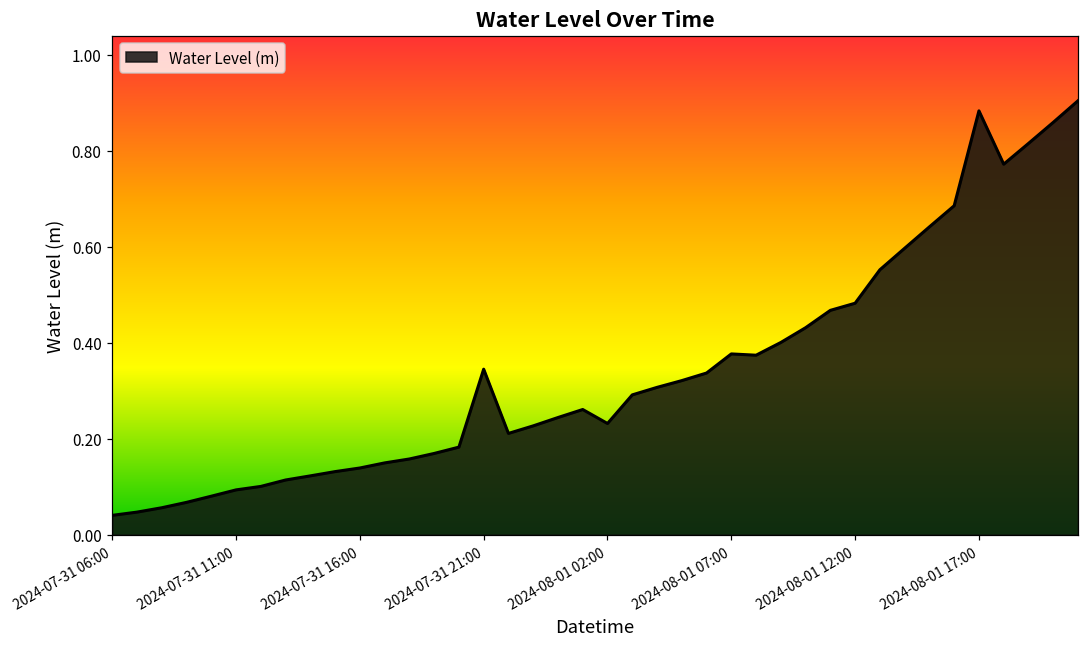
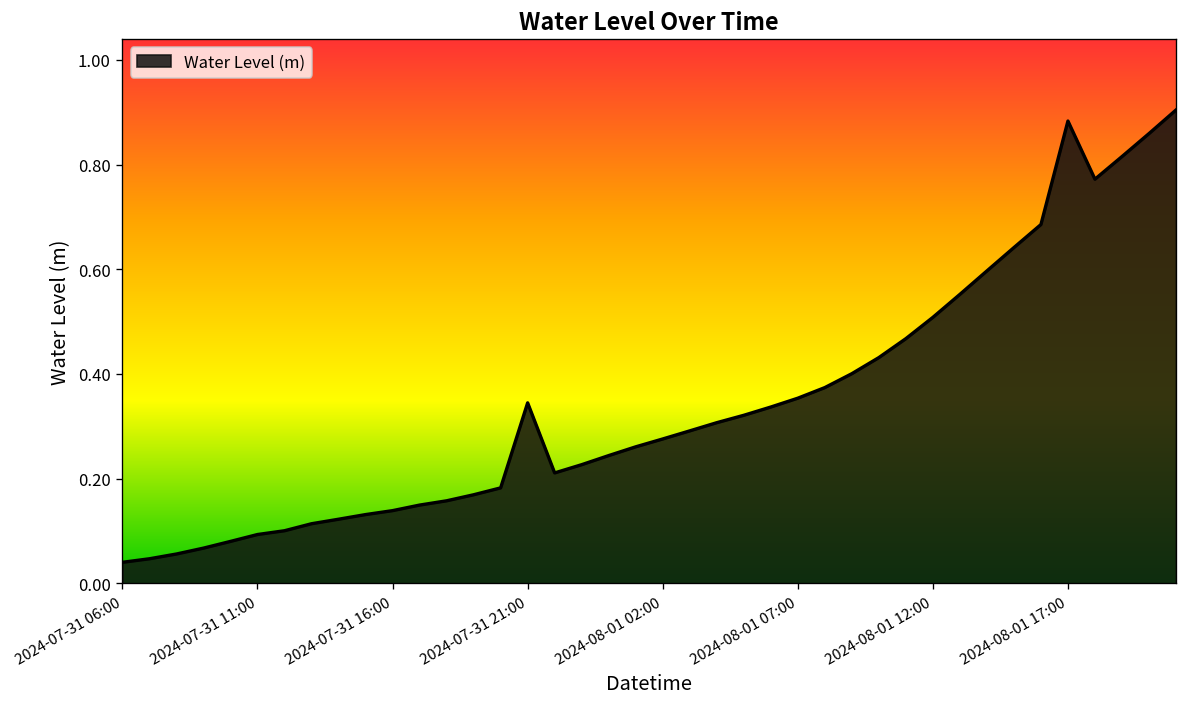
  {
    "2024-07-31 06:00": 0.04,
    "2024-07-31 11:00": 0.09,
    "2024-07-31 16:00": 0.14,
    "2024-07-31 21:00": 0.34,
-   "2024-08-01 02:00": 0.23,
-   "2024-08-01 07:00": 0.38,
-   "2024-08-01 12:00": 0.48,
+   "2024-08-01 02:00": 0.28,
+   "2024-08-01 07:00": 0.35,
+   "2024-08-01 12:00": 0.51,
    "2024-08-01 17:00": 0.88
  }
